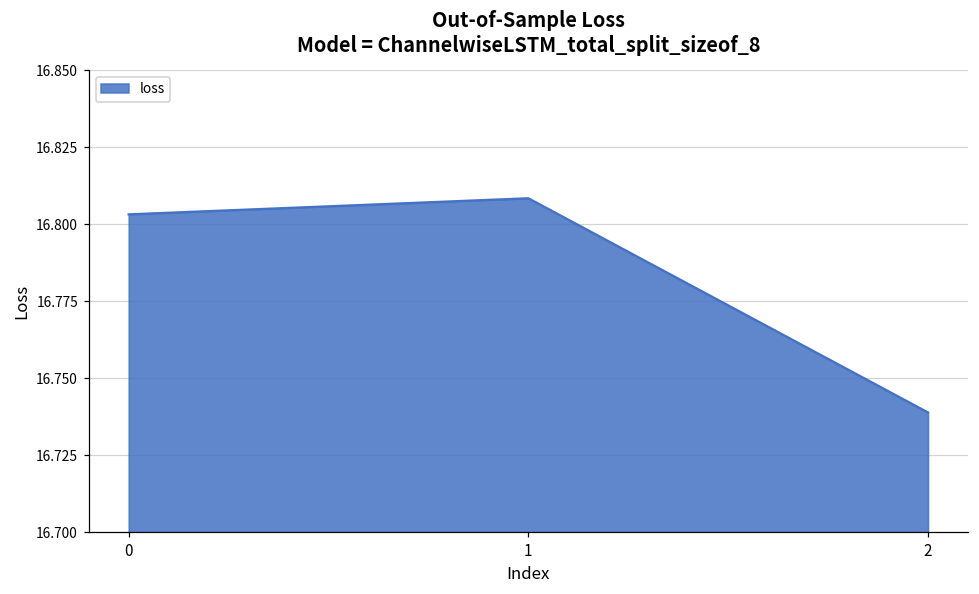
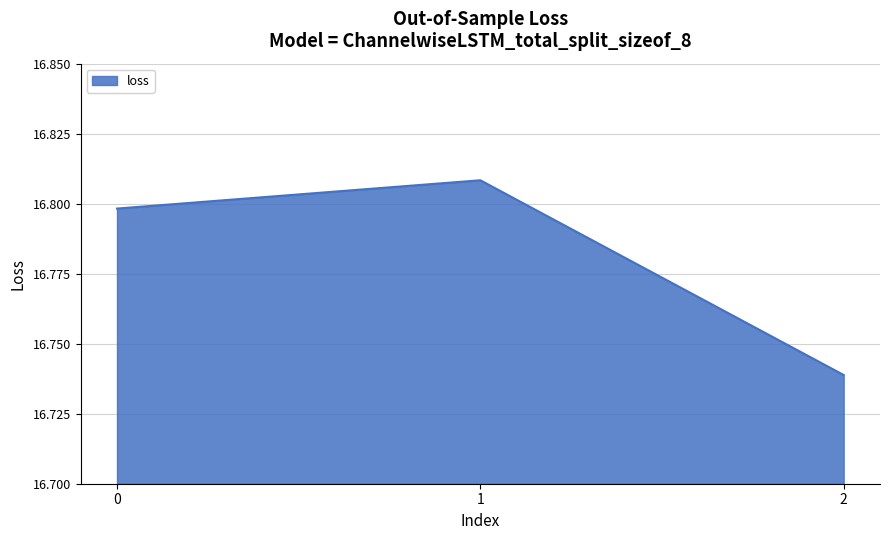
  {
-   "0": 16.803,
+   "0": 16.798,
    "1": 16.808,
    "2": 16.739
  }
